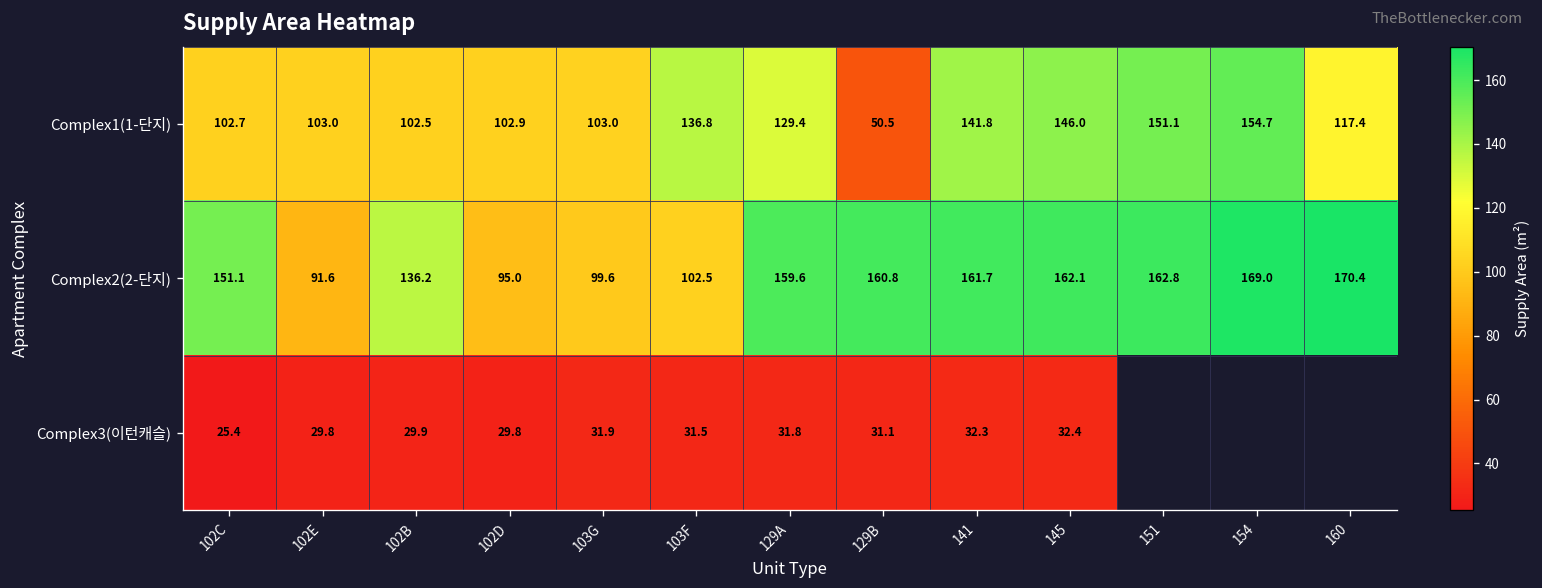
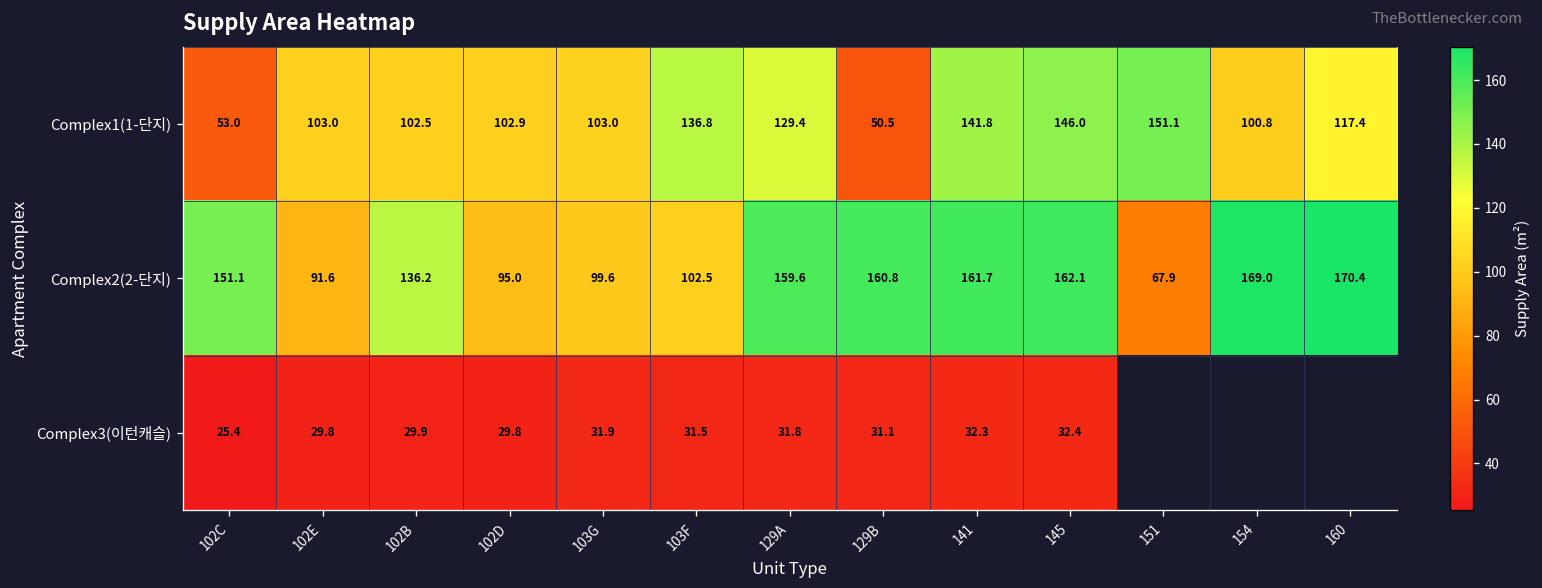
  {
    "Complex1(1-단지)": {
-     "102C": 102.7,
+     "102C": 53.0,
      "102E": 103.0,
      "102B": 102.5,
      "102D": 102.9,
      "103G": 103.0,
      "103F": 136.8,
      "129A": 129.4,
      "129B": 50.5,
      "141": 141.8,
      "145": 146.0,
      "151": 151.1,
-     "154": 154.7,
+     "154": 100.8,
      "160": 117.4
    },
    "Complex2(2-단지)": {
      "102C": 151.1,
      "102E": 91.6,
      "102B": 136.2,
      "102D": 95.0,
      "103G": 99.6,
      "103F": 102.5,
      "129A": 159.6,
      "129B": 160.8,
      "141": 161.7,
      "145": 162.1,
-     "151": 162.8,
+     "151": 67.9,
      "154": 169.0,
      "160": 170.4
    },
    "Complex3(이턴캐슬)": {
      "102C": 25.4,
      "102E": 29.8,
      "102B": 29.9,
      "102D": 29.8,
      "103G": 31.9,
      "103F": 31.5,
      "129A": 31.8,
      "129B": 31.1,
      "141": 32.3,
      "145": 32.4
    }
  }
